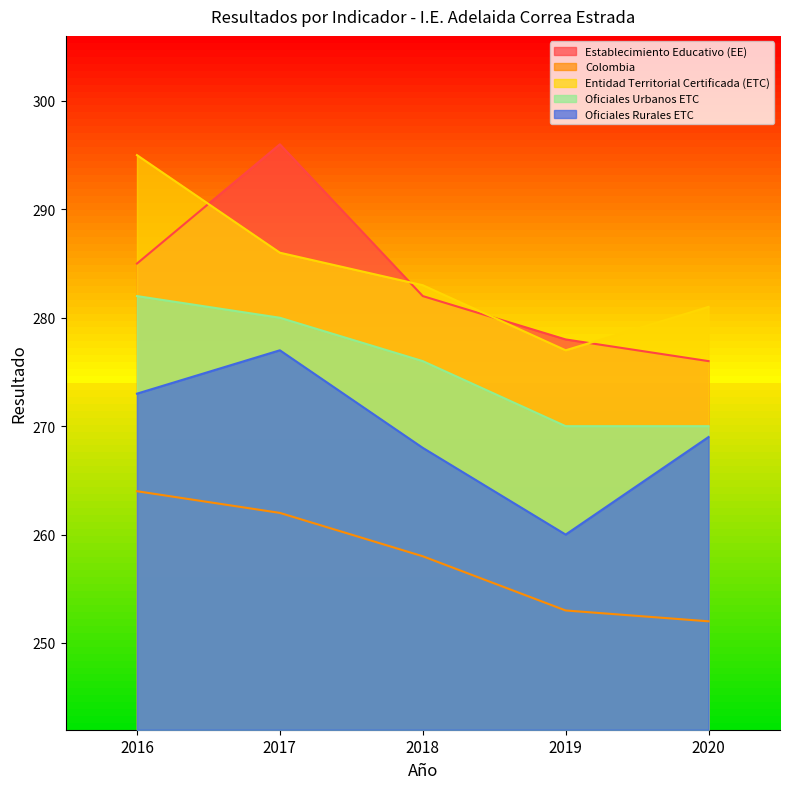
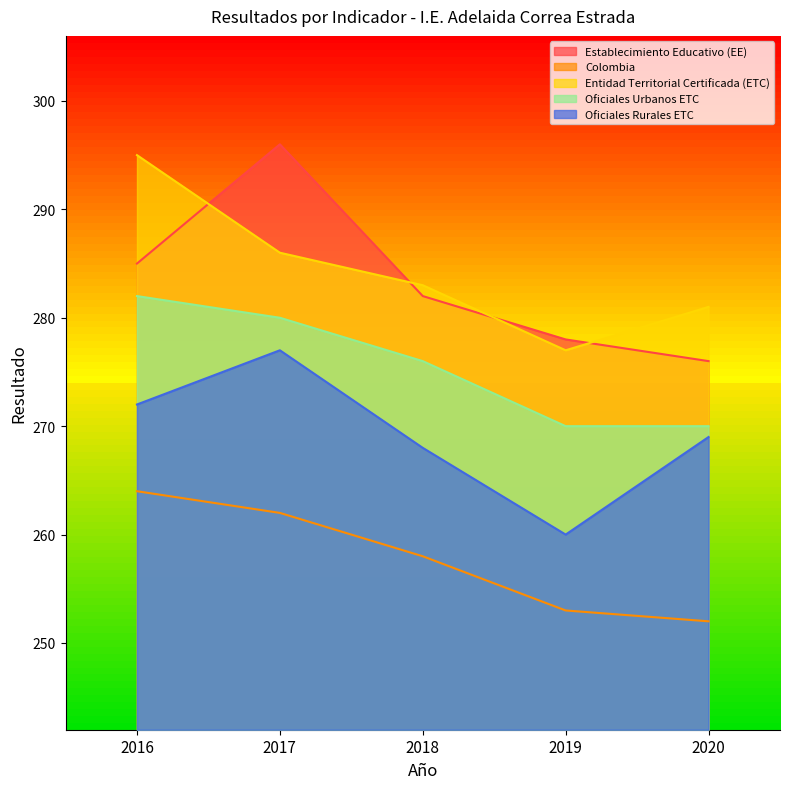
  {
    "Establecimiento Educativo (EE)": {
      "2016": 285,
      "2017": 296,
      "2018": 282,
      "2019": 278,
      "2020": 276
    },
    "Colombia": {
      "2016": 264,
      "2017": 262,
      "2018": 258,
      "2019": 253,
      "2020": 252
    },
    "Entidad Territorial Certificada (ETC)": {
      "2016": 295,
      "2017": 286,
      "2018": 283,
      "2019": 277,
      "2020": 281
    },
    "Oficiales Urbanos ETC": {
      "2016": 282,
      "2017": 280,
      "2018": 276,
      "2019": 270,
      "2020": 270
    },
    "Oficiales Rurales ETC": {
-     "2016": 273,
+     "2016": 272,
      "2017": 277,
      "2018": 268,
      "2019": 260,
      "2020": 269
    }
  }
